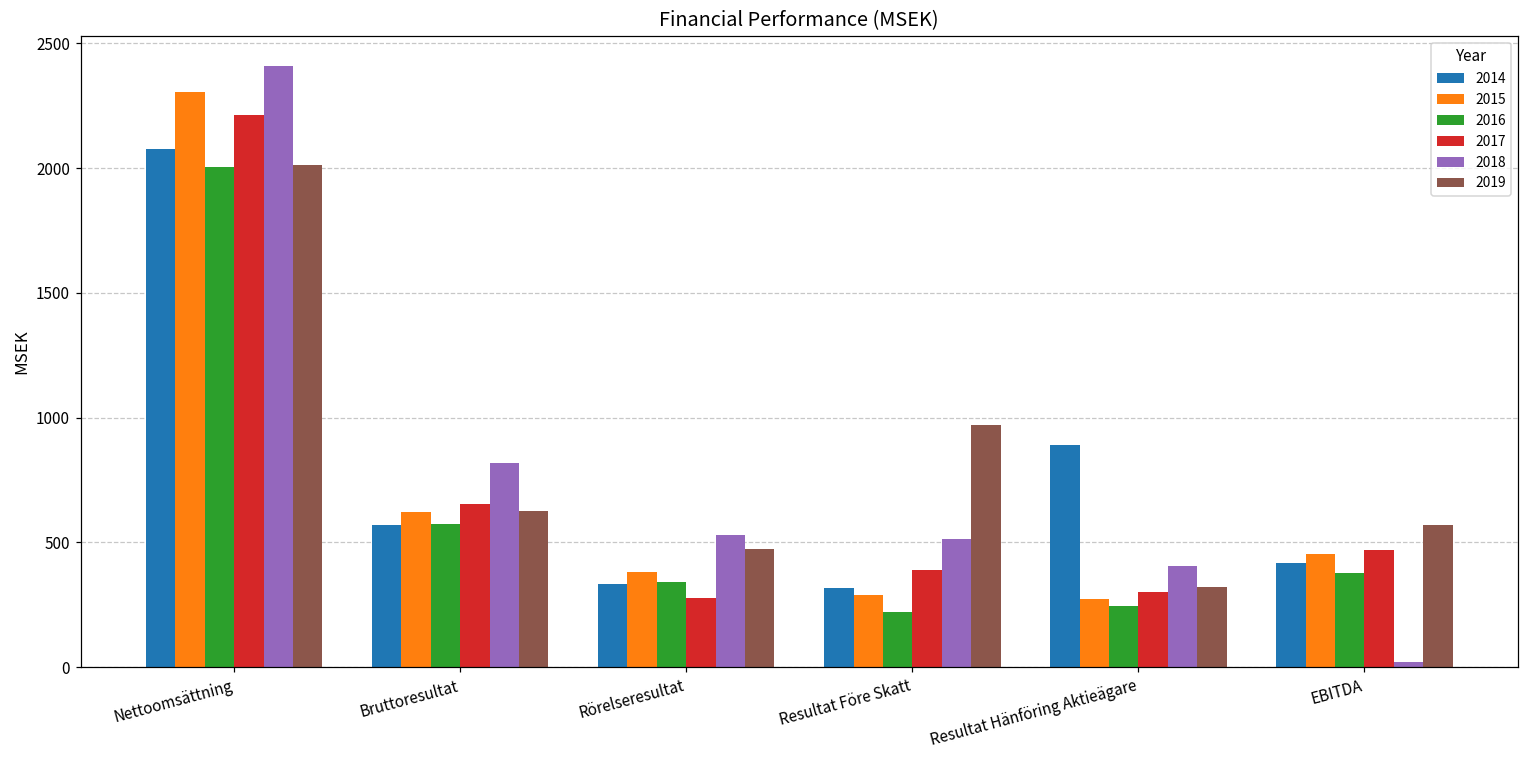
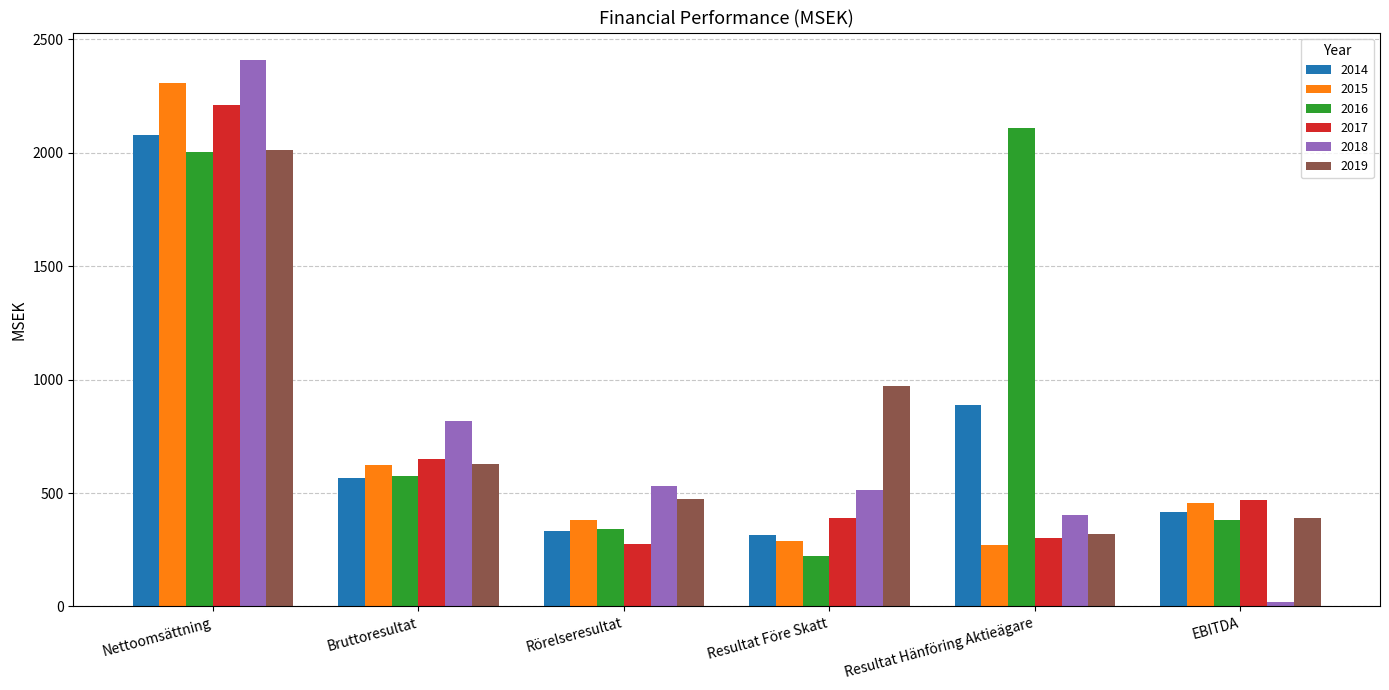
  {
    "2014": {
      "Nettoomsättning": 2080,
      "Bruttoresultat": 570,
      "Rörelseresultat": 330,
      "Resultat Före Skatt": 320,
      "Resultat Hänföring Aktieägare": 890,
      "EBITDA": 420
    },
    "2015": {
      "Nettoomsättning": 2310,
      "Bruttoresultat": 620,
      "Rörelseresultat": 380,
      "Resultat Före Skatt": 290,
      "Resultat Hänföring Aktieägare": 270,
      "EBITDA": 460
    },
    "2016": {
      "Nettoomsättning": 2000,
      "Bruttoresultat": 580,
      "Rörelseresultat": 340,
      "Resultat Före Skatt": 220,
-     "Resultat Hänföring Aktieägare": 250,
+     "Resultat Hänföring Aktieägare": 2110,
      "EBITDA": 380
    },
    "2017": {
      "Nettoomsättning": 2210,
      "Bruttoresultat": 650,
      "Rörelseresultat": 280,
      "Resultat Före Skatt": 390,
      "Resultat Hänföring Aktieägare": 300,
      "EBITDA": 470
    },
    "2018": {
      "Nettoomsättning": 2410,
      "Bruttoresultat": 820,
      "Rörelseresultat": 530,
      "Resultat Före Skatt": 520,
      "Resultat Hänföring Aktieägare": 410,
      "EBITDA": 20
    },
    "2019": {
      "Nettoomsättning": 2010,
      "Bruttoresultat": 630,
      "Rörelseresultat": 470,
      "Resultat Före Skatt": 970,
      "Resultat Hänföring Aktieägare": 320,
-     "EBITDA": 570
+     "EBITDA": 390
    }
  }
